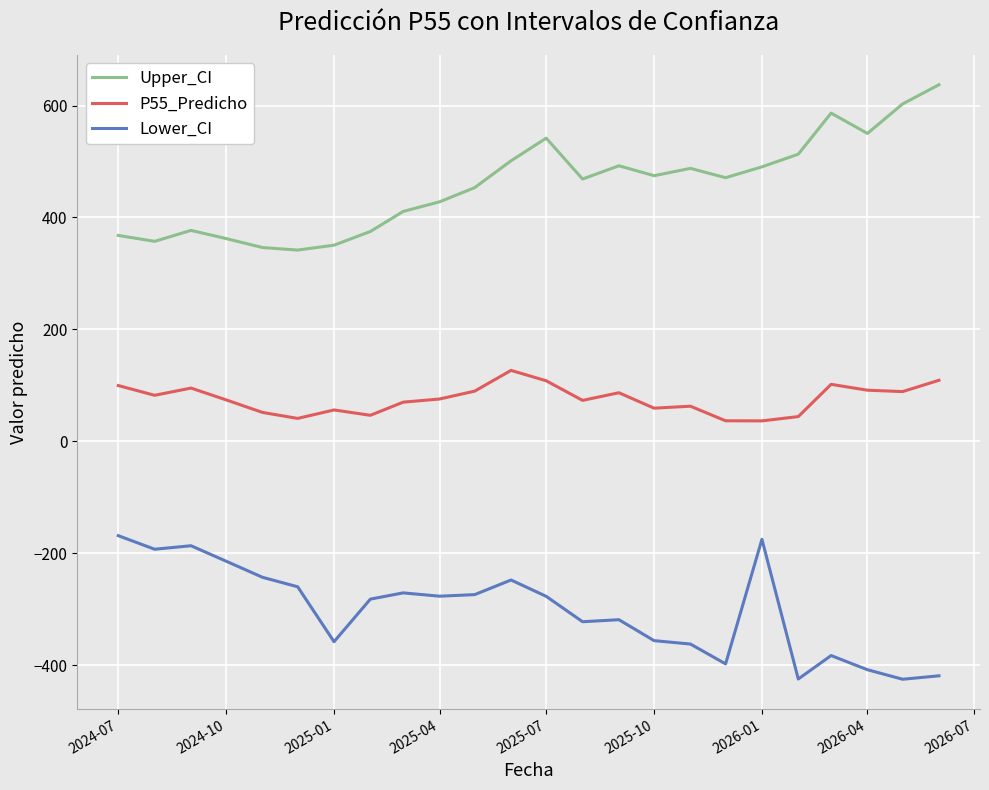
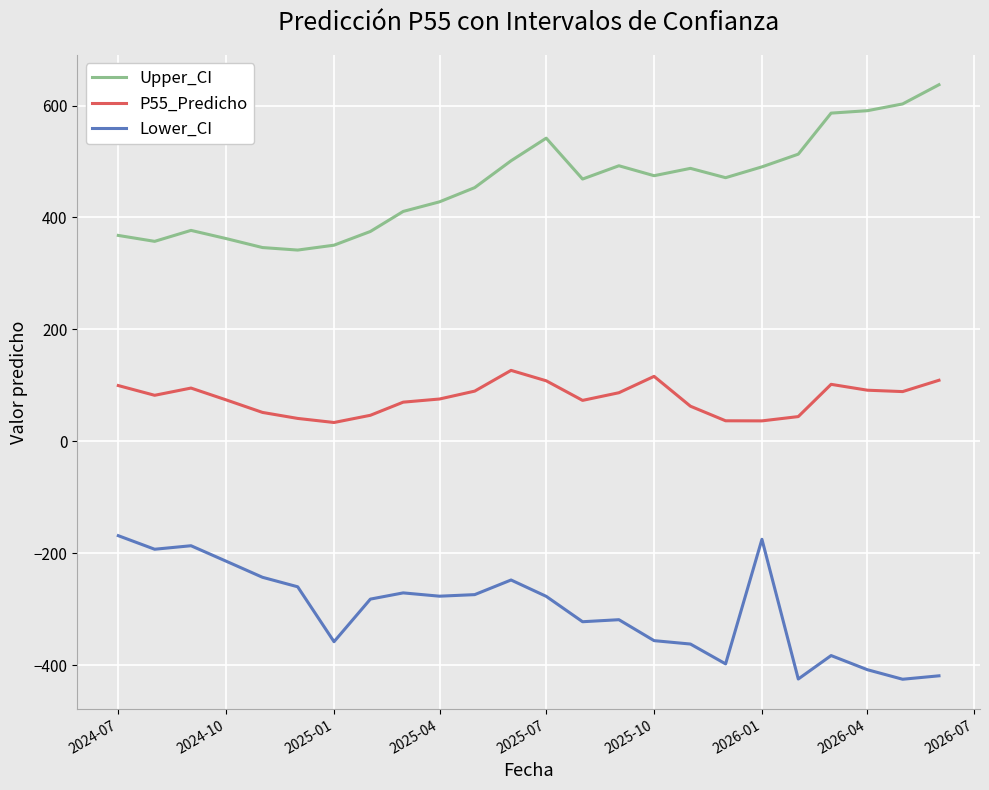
  {
    "Upper_CI": {
      "2024-07": 370,
      "2024-10": 360,
      "2025-01": 350,
      "2025-04": 430,
      "2025-07": 540,
      "2025-10": 470,
      "2026-01": 490,
-     "2026-04": 550
+     "2026-04": 590
    },
    "P55_Predicho": {
      "2024-07": 100,
      "2024-10": 70,
-     "2025-01": 60,
+     "2025-01": 30,
      "2025-04": 80,
      "2025-07": 110,
-     "2025-10": 60,
+     "2025-10": 120,
      "2026-01": 40,
      "2026-04": 90
    },
    "Lower_CI": {
      "2024-07": -170,
      "2024-10": -210,
      "2025-01": -360,
      "2025-04": -280,
      "2025-07": -280,
      "2025-10": -360,
      "2026-01": -170,
      "2026-04": -410
    }
  }
